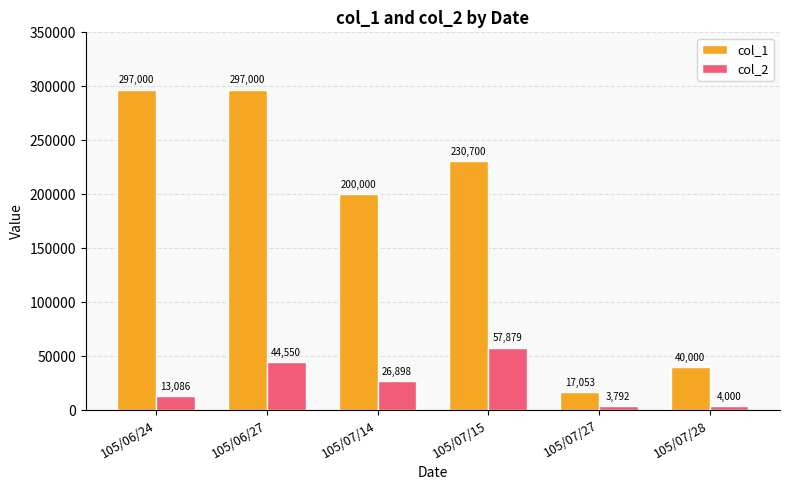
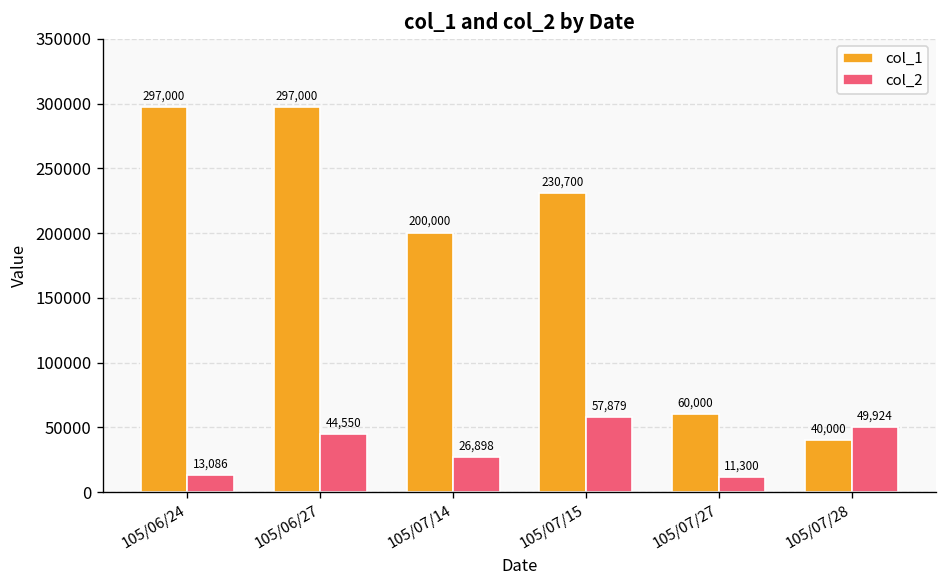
  {
    "col_1": {
      "105/06/24": "297,000",
      "105/06/27": "297,000",
      "105/07/14": "200,000",
      "105/07/15": "230,700",
-     "105/07/27": "17,053",
+     "105/07/27": "60,000",
      "105/07/28": "40,000"
    },
    "col_2": {
      "105/06/24": "13,086",
      "105/06/27": "44,550",
      "105/07/14": "26,898",
      "105/07/15": "57,879",
-     "105/07/27": "3,792",
-     "105/07/28": "4,000"
+     "105/07/27": "11,300",
+     "105/07/28": "49,924"
    }
  }
